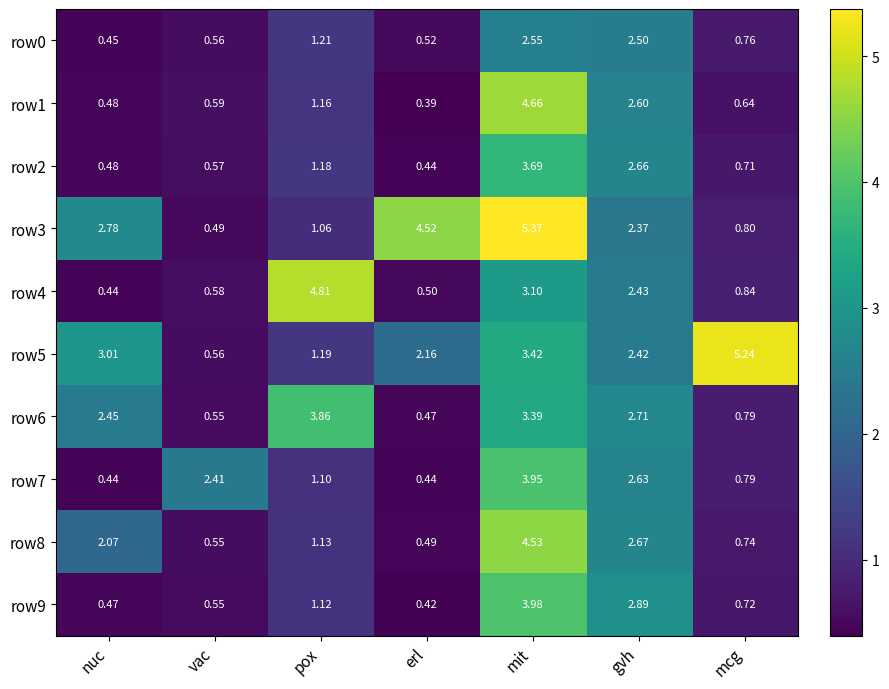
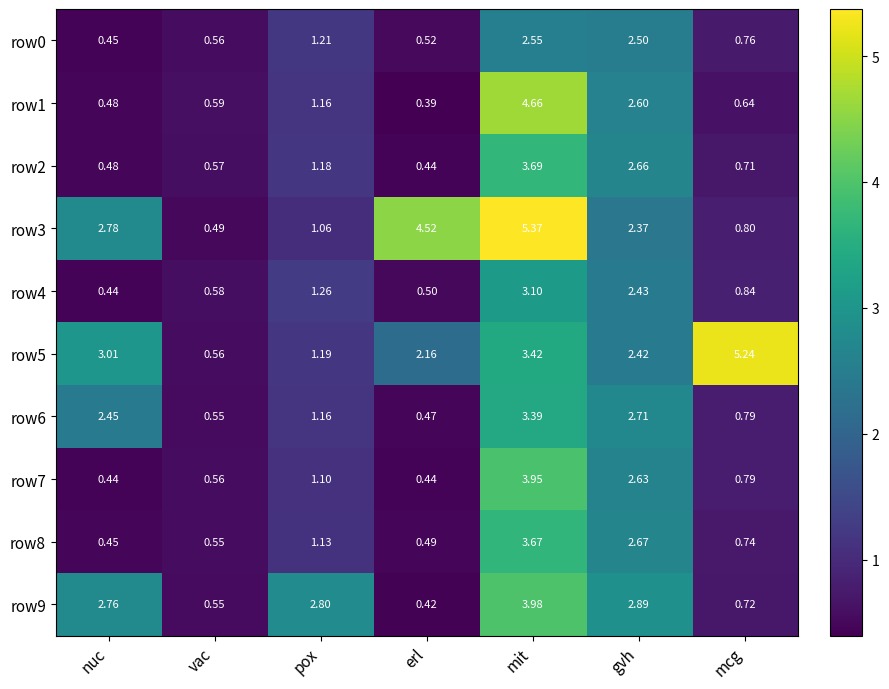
  {
    "row0": {
      "nuc": 0.45,
      "vac": 0.56,
      "pox": 1.21,
      "erl": 0.52,
      "mit": 2.55,
      "gvh": 2.50,
      "mcg": 0.76
    },
    "row1": {
      "nuc": 0.48,
      "vac": 0.59,
      "pox": 1.16,
      "erl": 0.39,
      "mit": 4.66,
      "gvh": 2.60,
      "mcg": 0.64
    },
    "row2": {
      "nuc": 0.48,
      "vac": 0.57,
      "pox": 1.18,
      "erl": 0.44,
      "mit": 3.69,
      "gvh": 2.66,
      "mcg": 0.71
    },
    "row3": {
      "nuc": 2.78,
      "vac": 0.49,
      "pox": 1.06,
      "erl": 4.52,
      "mit": 5.37,
      "gvh": 2.37,
      "mcg": 0.80
    },
    "row4": {
      "nuc": 0.44,
      "vac": 0.58,
-     "pox": 4.81,
+     "pox": 1.26,
      "erl": 0.50,
      "mit": 3.10,
      "gvh": 2.43,
      "mcg": 0.84
    },
    "row5": {
      "nuc": 3.01,
      "vac": 0.56,
      "pox": 1.19,
      "erl": 2.16,
      "mit": 3.42,
      "gvh": 2.42,
      "mcg": 5.24
    },
    "row6": {
      "nuc": 2.45,
      "vac": 0.55,
-     "pox": 3.86,
+     "pox": 1.16,
      "erl": 0.47,
      "mit": 3.39,
      "gvh": 2.71,
      "mcg": 0.79
    },
    "row7": {
      "nuc": 0.44,
-     "vac": 2.41,
+     "vac": 0.56,
      "pox": 1.10,
      "erl": 0.44,
      "mit": 3.95,
      "gvh": 2.63,
      "mcg": 0.79
    },
    "row8": {
-     "nuc": 2.07,
+     "nuc": 0.45,
      "vac": 0.55,
      "pox": 1.13,
      "erl": 0.49,
-     "mit": 4.53,
+     "mit": 3.67,
      "gvh": 2.67,
      "mcg": 0.74
    },
    "row9": {
-     "nuc": 0.47,
+     "nuc": 2.76,
      "vac": 0.55,
-     "pox": 1.12,
+     "pox": 2.80,
      "erl": 0.42,
      "mit": 3.98,
      "gvh": 2.89,
      "mcg": 0.72
    }
  }
